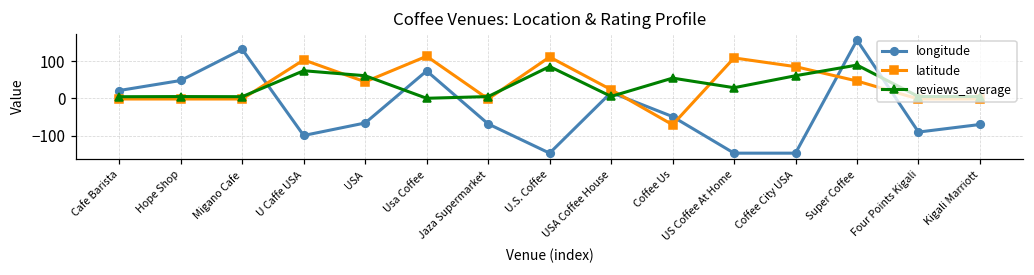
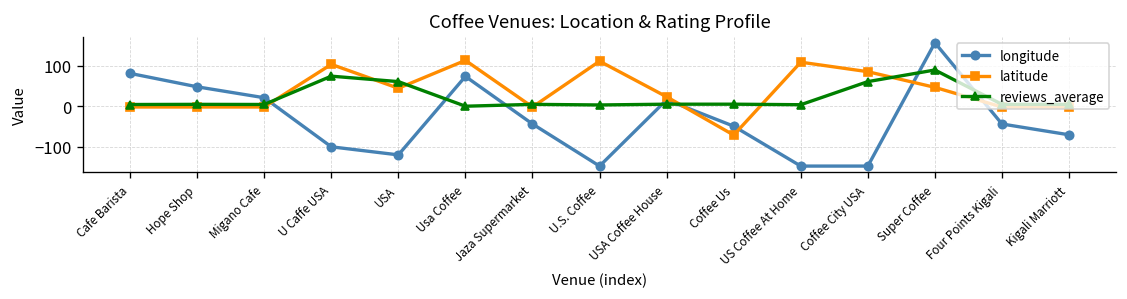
  {
    "longitude": {
-     "Cafe Barista": 20,
+     "Cafe Barista": 80,
      "Hope Shop": 50,
-     "Migano Cafe": 130,
+     "Migano Cafe": 20,
      "U Caffe USA": -100,
-     "USA": -70,
+     "USA": -120,
      "Usa Coffee": 70,
-     "Jaza Supermarket": -70,
+     "Jaza Supermarket": -40,
      "U.S. Coffee": -150,
      "Coffee Us": -50,
      "US Coffee At Home": -150,
      "Coffee City USA": -150,
      "Super Coffee": 160,
-     "Four Points Kigali": -90,
+     "Four Points Kigali": -40,
      "Kigali Marriott": -70
    },
    "latitude": {
      "U Caffe USA": 100,
      "USA": 40,
      "Usa Coffee": 110,
      "U.S. Coffee": 110,
      "Coffee Us": -70,
      "US Coffee At Home": 110,
      "Coffee City USA": 90,
      "Super Coffee": 50
    },
    "reviews_average": {
      "U Caffe USA": 70,
      "USA": 60,
      "Usa Coffee": 0,
-     "U.S. Coffee": 90,
+     "U.S. Coffee": 0,
      "USA Coffee House": 10,
-     "Coffee Us": 50,
-     "US Coffee At Home": 30,
+     "Coffee Us": 10,
+     "US Coffee At Home": 0,
      "Coffee City USA": 60,
      "Super Coffee": 90
    }
  }
